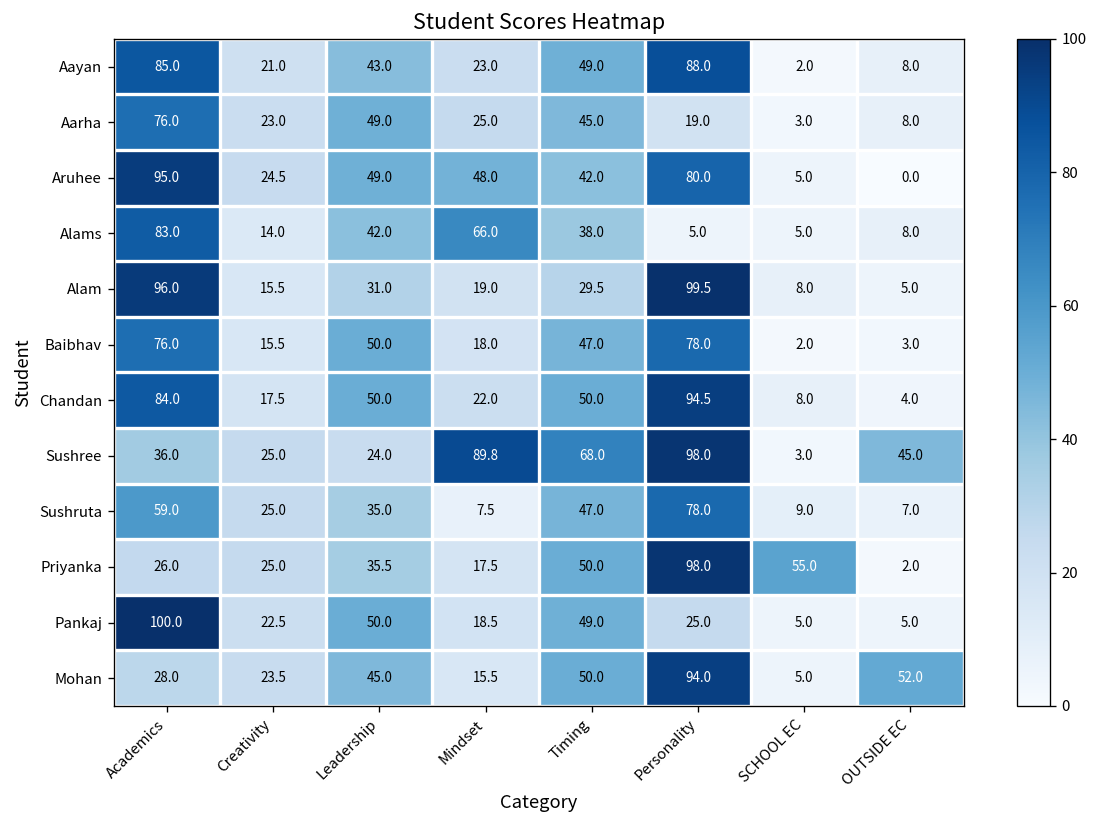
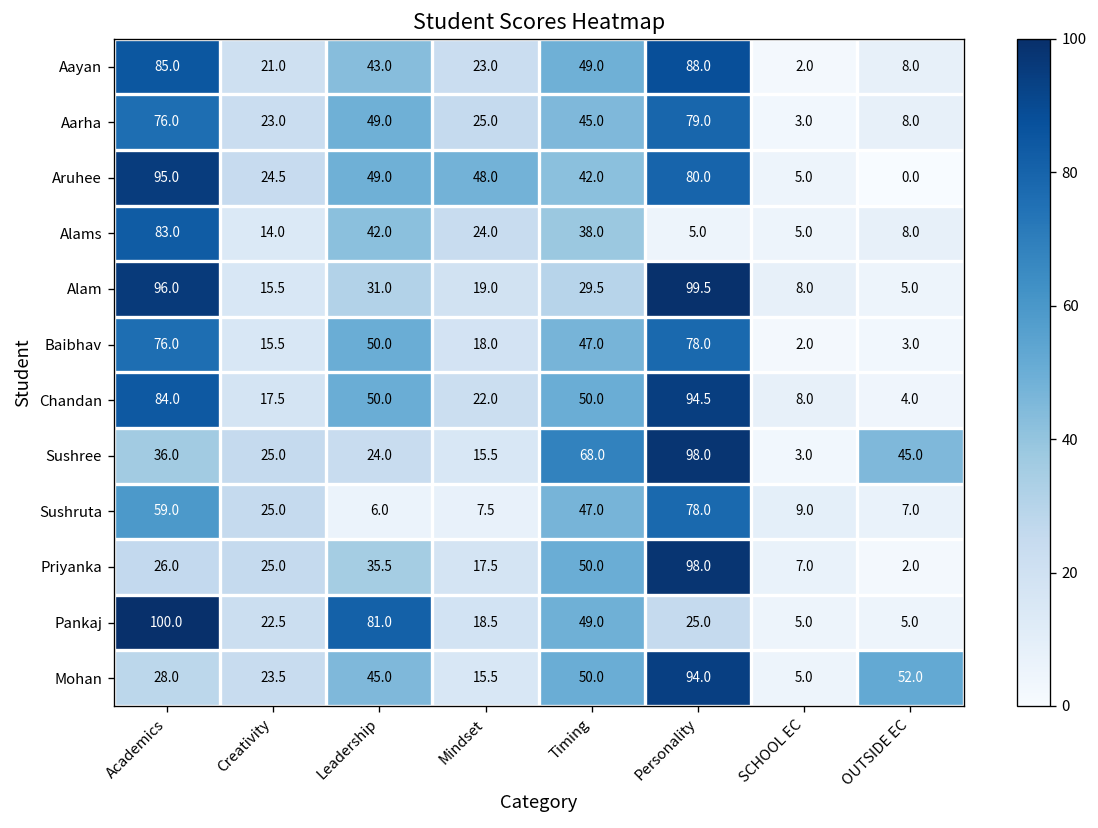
  {
    "Aayan": {
      "Academics": 85.0,
      "Creativity": 21.0,
      "Leadership": 43.0,
      "Mindset": 23.0,
      "Timing": 49.0,
      "Personality": 88.0,
      "SCHOOL EC": 2.0,
      "OUTSIDE EC": 8.0
    },
    "Aarha": {
      "Academics": 76.0,
      "Creativity": 23.0,
      "Leadership": 49.0,
      "Mindset": 25.0,
      "Timing": 45.0,
-     "Personality": 19.0,
+     "Personality": 79.0,
      "SCHOOL EC": 3.0,
      "OUTSIDE EC": 8.0
    },
    "Aruhee": {
      "Academics": 95.0,
      "Creativity": 24.5,
      "Leadership": 49.0,
      "Mindset": 48.0,
      "Timing": 42.0,
      "Personality": 80.0,
      "SCHOOL EC": 5.0,
      "OUTSIDE EC": 0.0
    },
    "Alams": {
      "Academics": 83.0,
      "Creativity": 14.0,
      "Leadership": 42.0,
-     "Mindset": 66.0,
+     "Mindset": 24.0,
      "Timing": 38.0,
      "Personality": 5.0,
      "SCHOOL EC": 5.0,
      "OUTSIDE EC": 8.0
    },
    "Alam": {
      "Academics": 96.0,
      "Creativity": 15.5,
      "Leadership": 31.0,
      "Mindset": 19.0,
      "Timing": 29.5,
      "Personality": 99.5,
      "SCHOOL EC": 8.0,
      "OUTSIDE EC": 5.0
    },
    "Baibhav": {
      "Academics": 76.0,
      "Creativity": 15.5,
      "Leadership": 50.0,
      "Mindset": 18.0,
      "Timing": 47.0,
      "Personality": 78.0,
      "SCHOOL EC": 2.0,
      "OUTSIDE EC": 3.0
    },
    "Chandan": {
      "Academics": 84.0,
      "Creativity": 17.5,
      "Leadership": 50.0,
      "Mindset": 22.0,
      "Timing": 50.0,
      "Personality": 94.5,
      "SCHOOL EC": 8.0,
      "OUTSIDE EC": 4.0
    },
    "Sushree": {
      "Academics": 36.0,
      "Creativity": 25.0,
      "Leadership": 24.0,
-     "Mindset": 89.8,
+     "Mindset": 15.5,
      "Timing": 68.0,
      "Personality": 98.0,
      "SCHOOL EC": 3.0,
      "OUTSIDE EC": 45.0
    },
    "Sushruta": {
      "Academics": 59.0,
      "Creativity": 25.0,
-     "Leadership": 35.0,
+     "Leadership": 6.0,
      "Mindset": 7.5,
      "Timing": 47.0,
      "Personality": 78.0,
      "SCHOOL EC": 9.0,
      "OUTSIDE EC": 7.0
    },
    "Priyanka": {
      "Academics": 26.0,
      "Creativity": 25.0,
      "Leadership": 35.5,
      "Mindset": 17.5,
      "Timing": 50.0,
      "Personality": 98.0,
-     "SCHOOL EC": 55.0,
+     "SCHOOL EC": 7.0,
      "OUTSIDE EC": 2.0
    },
    "Pankaj": {
      "Academics": 100.0,
      "Creativity": 22.5,
-     "Leadership": 50.0,
+     "Leadership": 81.0,
      "Mindset": 18.5,
      "Timing": 49.0,
      "Personality": 25.0,
      "SCHOOL EC": 5.0,
      "OUTSIDE EC": 5.0
    },
    "Mohan": {
      "Academics": 28.0,
      "Creativity": 23.5,
      "Leadership": 45.0,
      "Mindset": 15.5,
      "Timing": 50.0,
      "Personality": 94.0,
      "SCHOOL EC": 5.0,
      "OUTSIDE EC": 52.0
    }
  }
